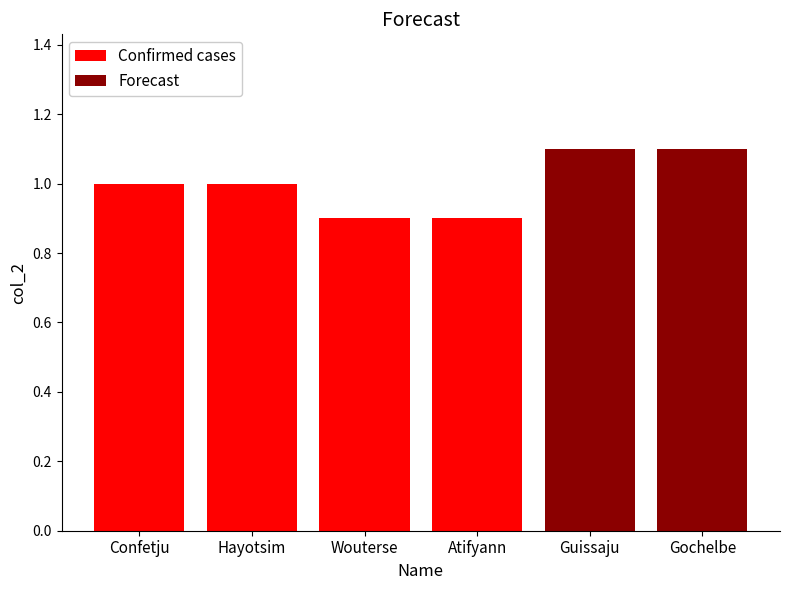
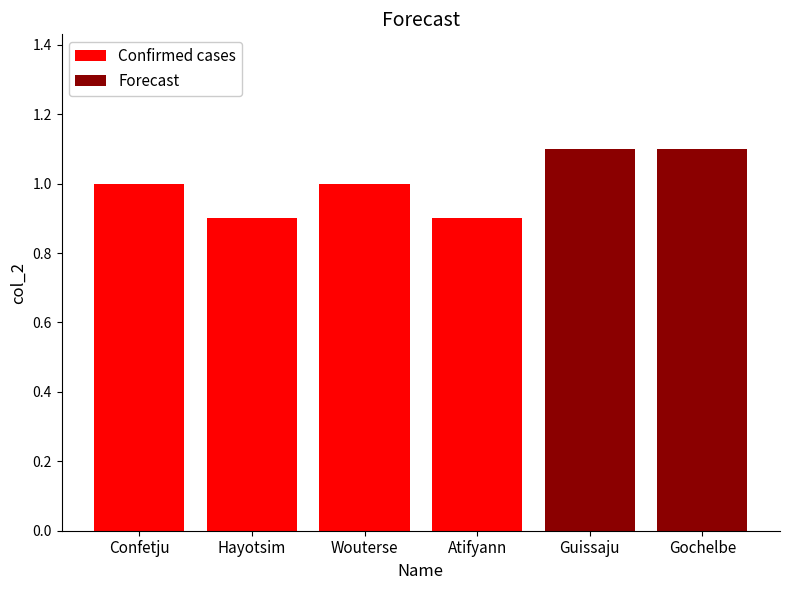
  {
    "Confirmed cases": {
      "Confetju": 1.0,
-     "Hayotsim": 1.0,
-     "Wouterse": 0.9,
+     "Hayotsim": 0.9,
+     "Wouterse": 1.0,
      "Atifyann": 0.9
    },
    "Forecast": {
      "Guissaju": 1.1,
      "Gochelbe": 1.1
    }
  }
